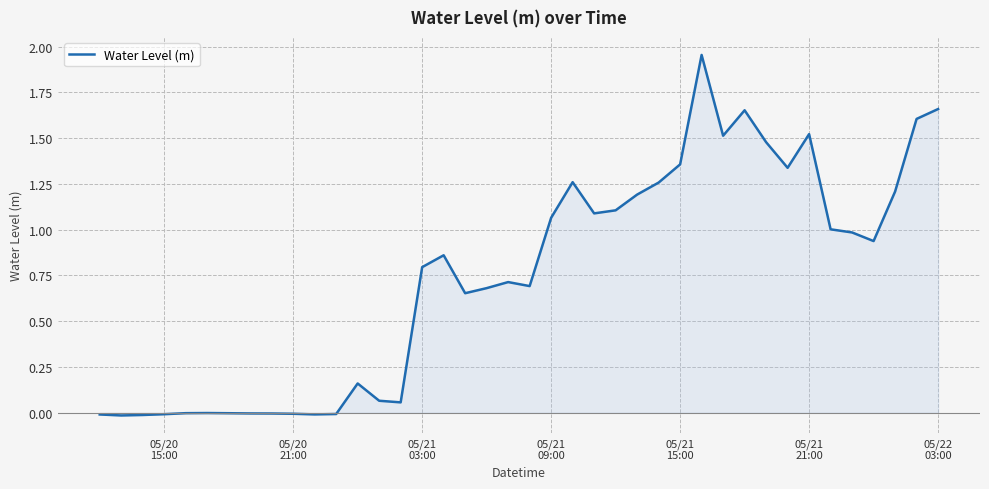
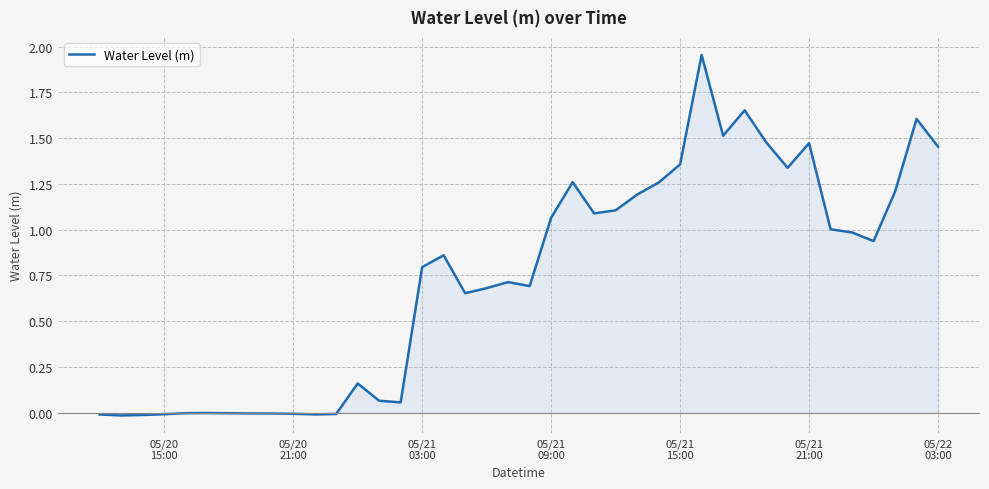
  {
    "Water Level (m)": {
-     "05/21 21:00": 1.52,
-     "05/22 03:00": 1.66
+     "05/21 21:00": 1.47,
+     "05/22 03:00": 1.45
    }
  }
